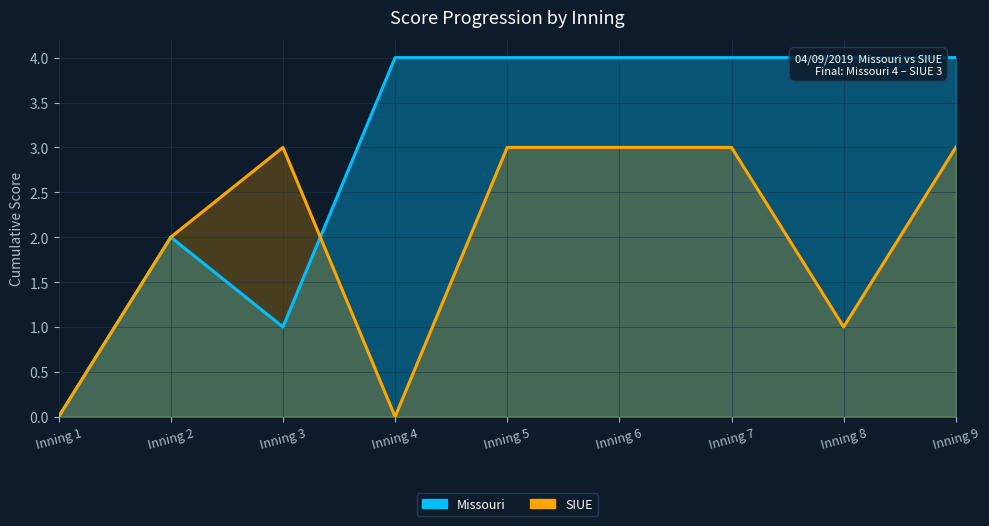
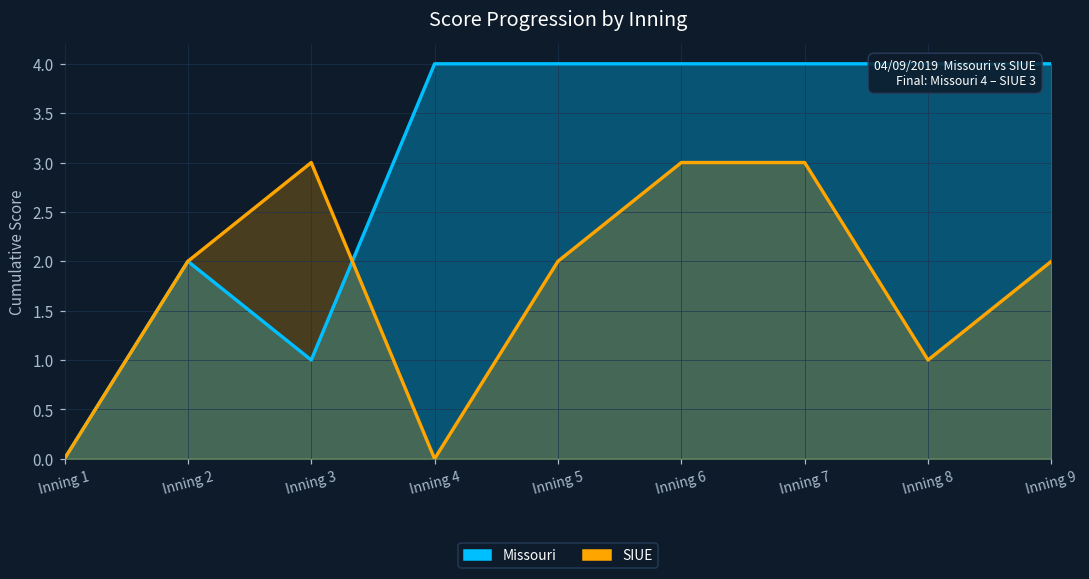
  {
    "Missouri": {
      "Inning 3": 1,
      "Inning 4": 4,
      "Inning 5": 4,
      "Inning 6": 4,
      "Inning 7": 4,
      "Inning 9": 4
    },
    "SIUE": {
      "Inning 3": 3,
      "Inning 4": 0,
-     "Inning 5": 3,
+     "Inning 5": 2,
      "Inning 6": 3,
      "Inning 7": 3,
      "Inning 8": 1,
-     "Inning 9": 3
+     "Inning 9": 2
    }
  }
